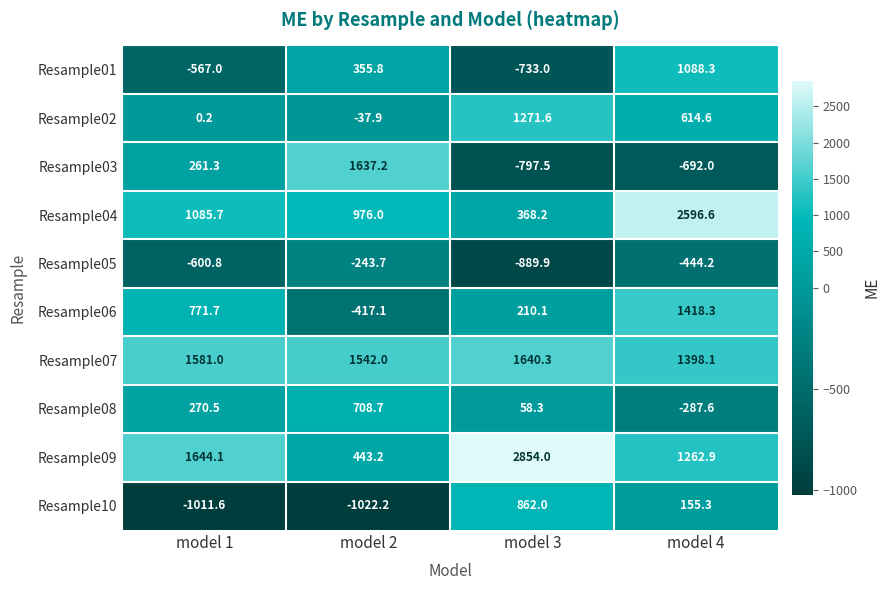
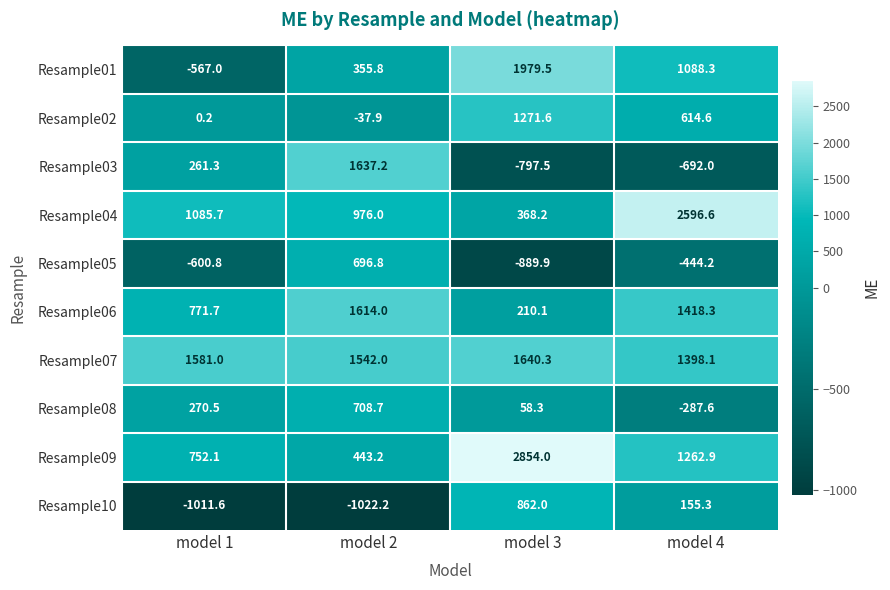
  {
    "Resample01": {
      "model 1": -567.0,
      "model 2": 355.8,
-     "model 3": -733.0,
+     "model 3": 1979.5,
      "model 4": 1088.3
    },
    "Resample02": {
      "model 1": 0.2,
      "model 2": -37.9,
      "model 3": 1271.6,
      "model 4": 614.6
    },
    "Resample03": {
      "model 1": 261.3,
      "model 2": 1637.2,
      "model 3": -797.5,
      "model 4": -692.0
    },
    "Resample04": {
      "model 1": 1085.7,
      "model 2": 976.0,
      "model 3": 368.2,
      "model 4": 2596.6
    },
    "Resample05": {
      "model 1": -600.8,
-     "model 2": -243.7,
+     "model 2": 696.8,
      "model 3": -889.9,
      "model 4": -444.2
    },
    "Resample06": {
      "model 1": 771.7,
-     "model 2": -417.1,
+     "model 2": 1614.0,
      "model 3": 210.1,
      "model 4": 1418.3
    },
    "Resample07": {
      "model 1": 1581.0,
      "model 2": 1542.0,
      "model 3": 1640.3,
      "model 4": 1398.1
    },
    "Resample08": {
      "model 1": 270.5,
      "model 2": 708.7,
      "model 3": 58.3,
      "model 4": -287.6
    },
    "Resample09": {
-     "model 1": 1644.1,
+     "model 1": 752.1,
      "model 2": 443.2,
      "model 3": 2854.0,
      "model 4": 1262.9
    },
    "Resample10": {
      "model 1": -1011.6,
      "model 2": -1022.2,
      "model 3": 862.0,
      "model 4": 155.3
    }
  }
